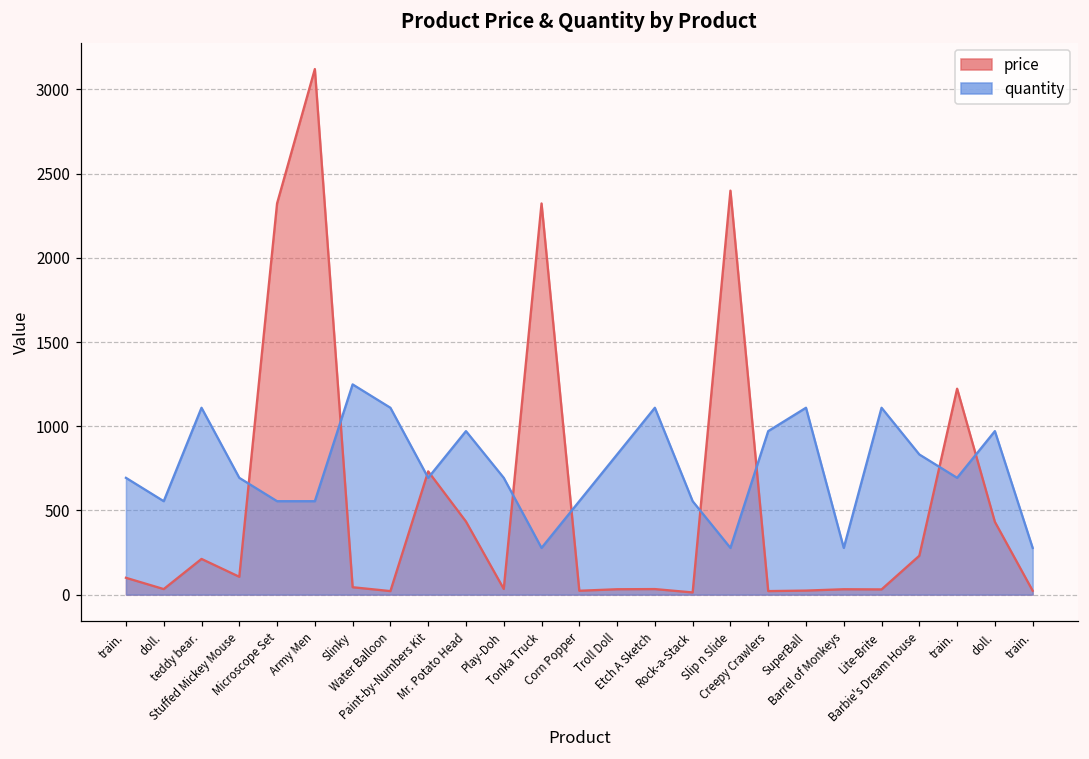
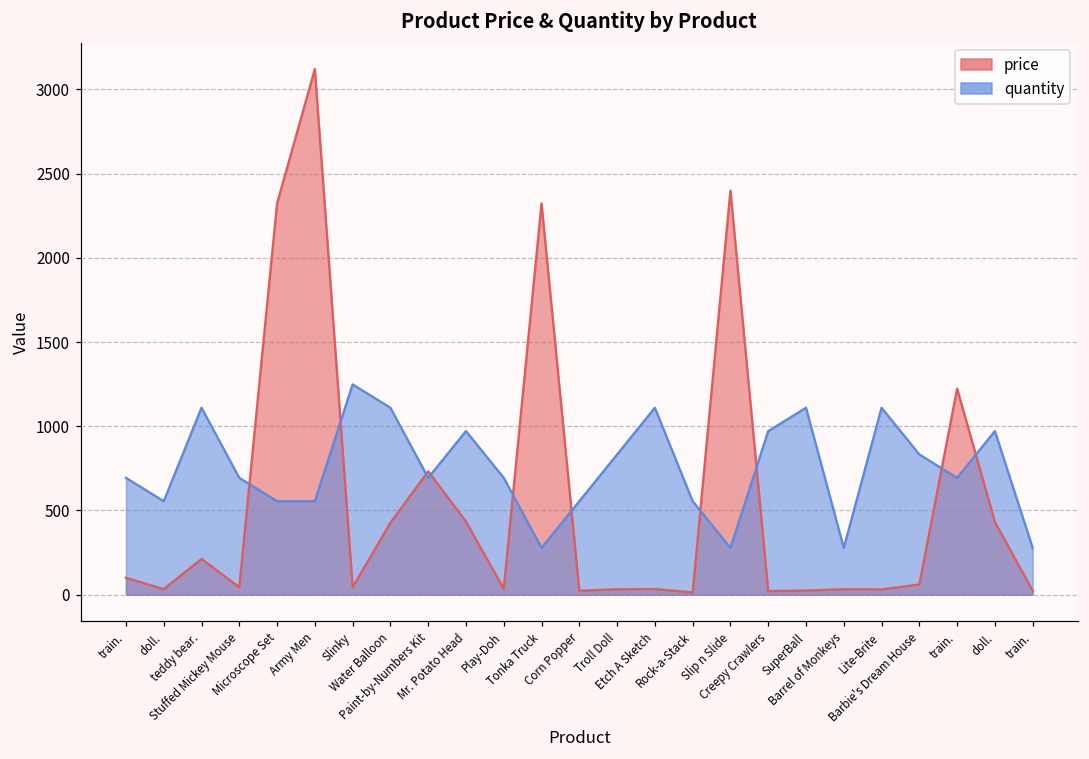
  {
    "price": {
      "teddy bear.": 210,
-     "Stuffed Mickey Mouse": 110,
+     "Stuffed Mickey Mouse": 40,
      "Microscope Set": 2320,
      "Army Men": 3120,
      "Slinky": 40,
-     "Water Balloon": 20,
+     "Water Balloon": 430,
      "Paint-by-Numbers Kit": 730,
      "Mr. Potato Head": 430,
      "Play-Doh": 30,
      "Tonka Truck": 2320,
      "Corn Popper": 20,
      "Troll Doll": 30,
      "Etch A Sketch": 30,
      "Rock-a-Stack": 10,
      "Slip n Slide": 2400,
      "Creepy Crawlers": 20,
      "SuperBall": 20,
      "Barrel of Monkeys": 30,
      "Lite-Brite": 30,
-     "Barbie's Dream House": 230
+     "Barbie's Dream House": 60
    },
    "quantity": {
      "teddy bear.": 1110,
      "Stuffed Mickey Mouse": 690,
      "Microscope Set": 550,
      "Army Men": 550,
      "Slinky": 1250,
      "Water Balloon": 1110,
      "Paint-by-Numbers Kit": 690,
      "Mr. Potato Head": 970,
      "Play-Doh": 690,
      "Tonka Truck": 280,
      "Corn Popper": 550,
      "Troll Doll": 830,
      "Etch A Sketch": 1110,
      "Rock-a-Stack": 550,
      "Slip n Slide": 280,
      "Creepy Crawlers": 970,
      "SuperBall": 1110,
      "Barrel of Monkeys": 280,
      "Lite-Brite": 1110,
      "Barbie's Dream House": 830
    }
  }
